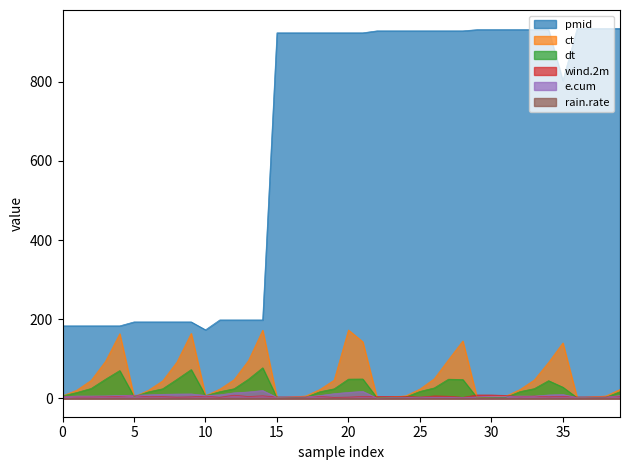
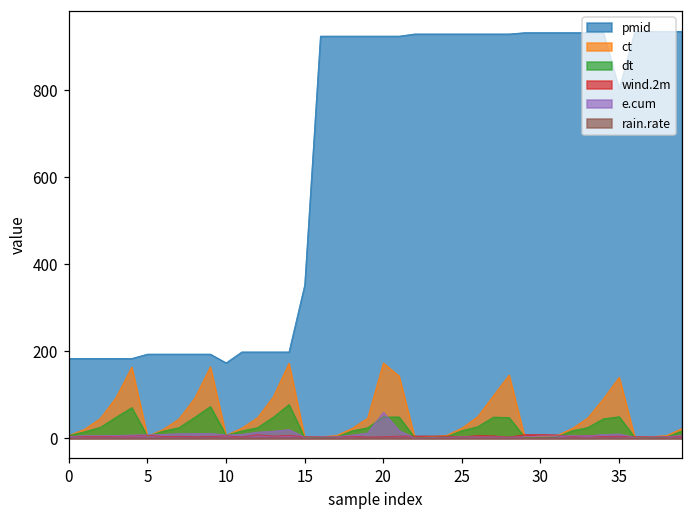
  {
    "pmid": {
      "0": 180,
      "5": 190,
      "10": 170,
-     "15": 920,
+     "15": 350,
      "20": 920,
      "25": 930,
      "30": 930
    },
    "ct": {
      "20": 170,
      "35": 140
    },
    "dt": {
      "20": 50,
-     "35": 30
+     "35": 50
    },
    "e.cum": {
-     "20": 10
+     "20": 60
    }
  }
